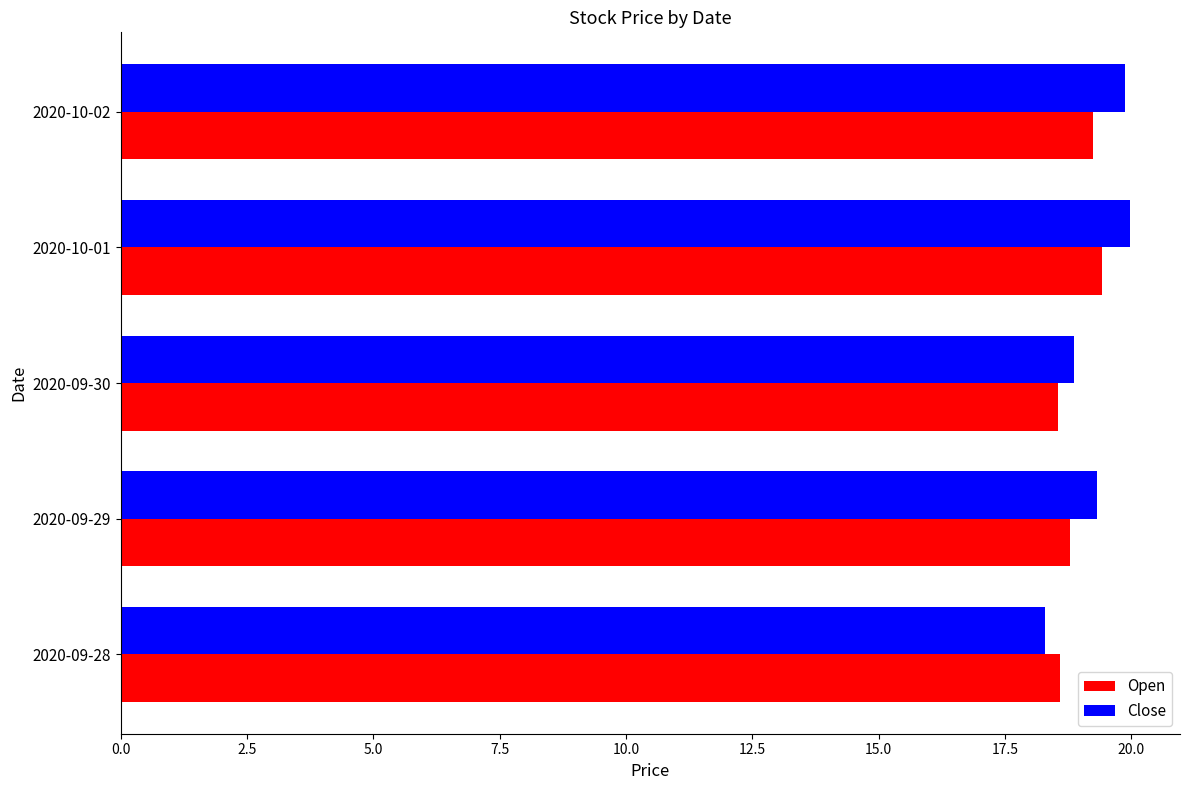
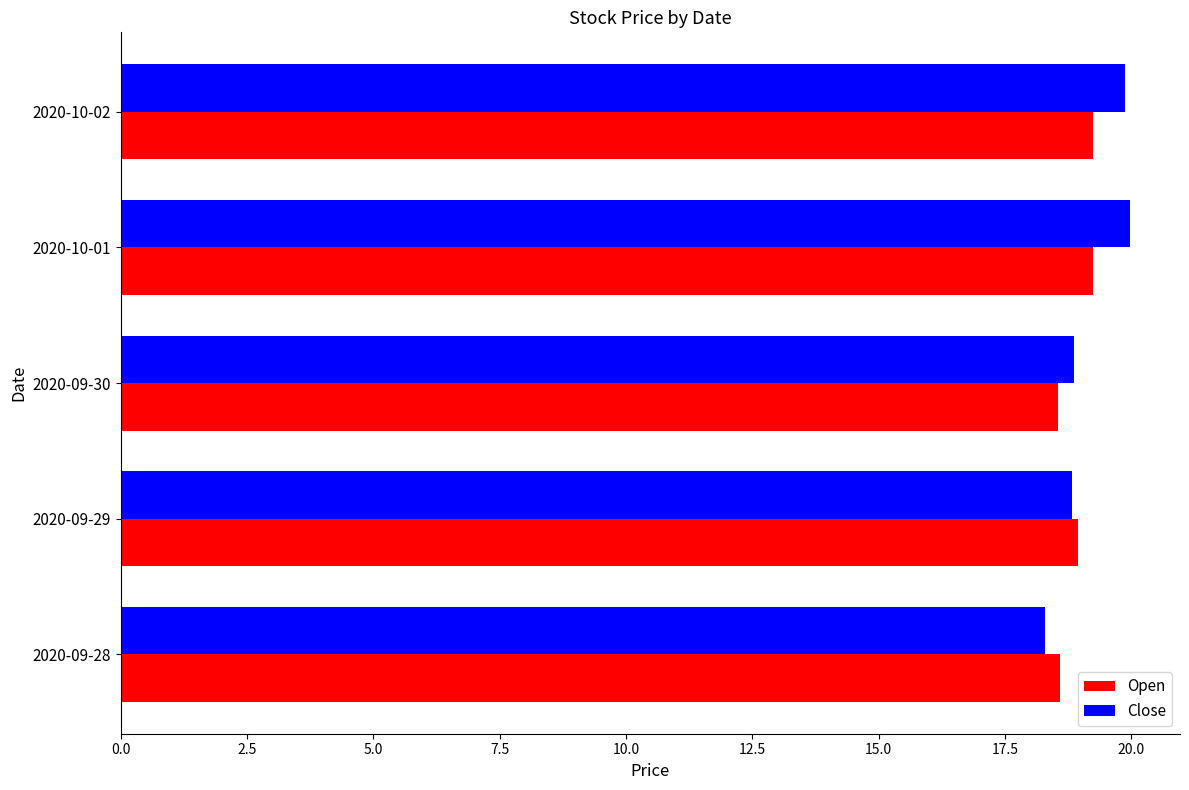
  {
    "Open": {
      "2020-10-02": 19.2,
-     "2020-10-01": 19.4,
+     "2020-10-01": 19.3,
      "2020-09-30": 18.6,
-     "2020-09-29": 18.8,
+     "2020-09-29": 19.0,
      "2020-09-28": 18.6
    },
    "Close": {
      "2020-10-02": 19.9,
      "2020-10-01": 20.0,
      "2020-09-30": 18.9,
-     "2020-09-29": 19.3,
+     "2020-09-29": 18.8,
      "2020-09-28": 18.3
    }
  }
